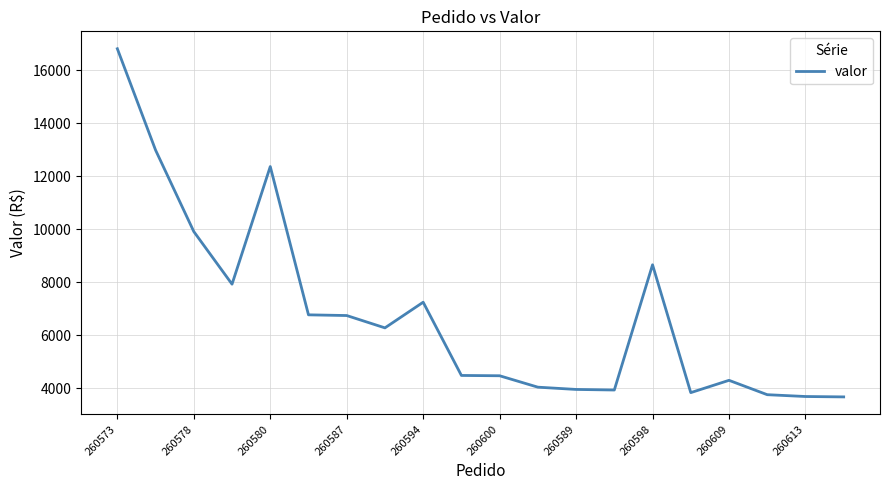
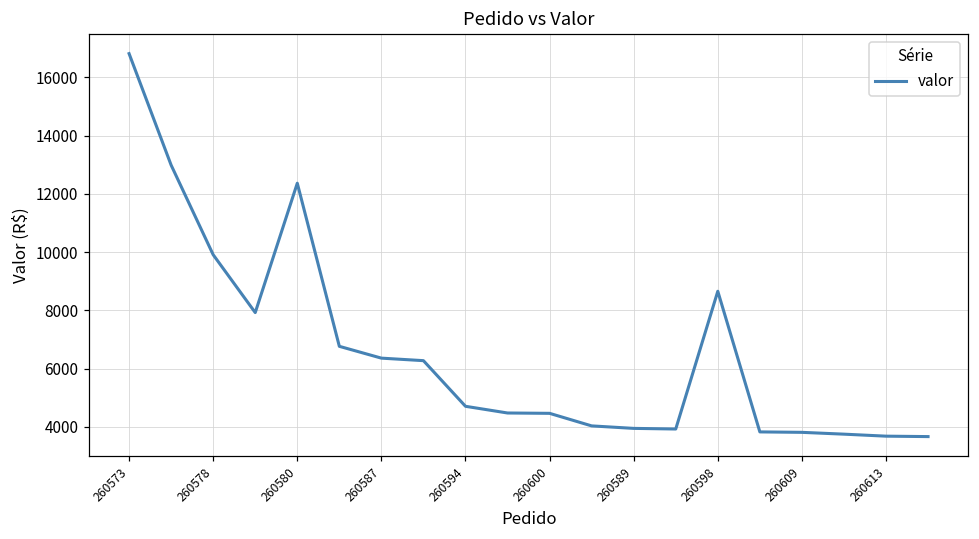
  {
    "260573": 16800,
    "260578": 9900,
    "260580": 12400,
-   "260587": 6700,
-   "260594": 7200,
+   "260587": 6400,
+   "260594": 4700,
    "260600": 4500,
    "260589": 3900,
    "260598": 8700,
-   "260609": 4300,
+   "260609": 3800,
    "260613": 3700
  }
